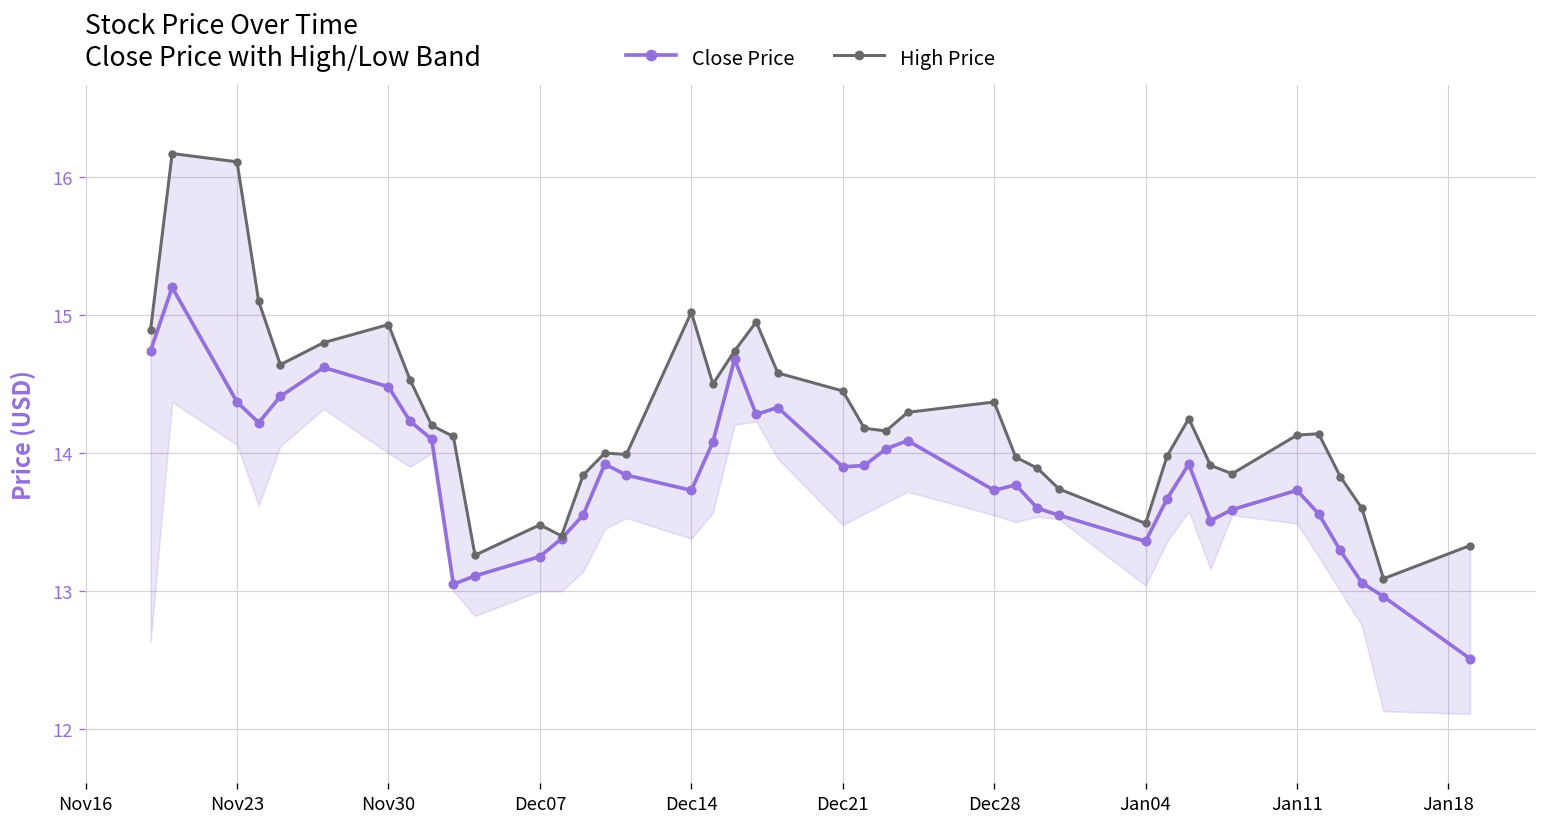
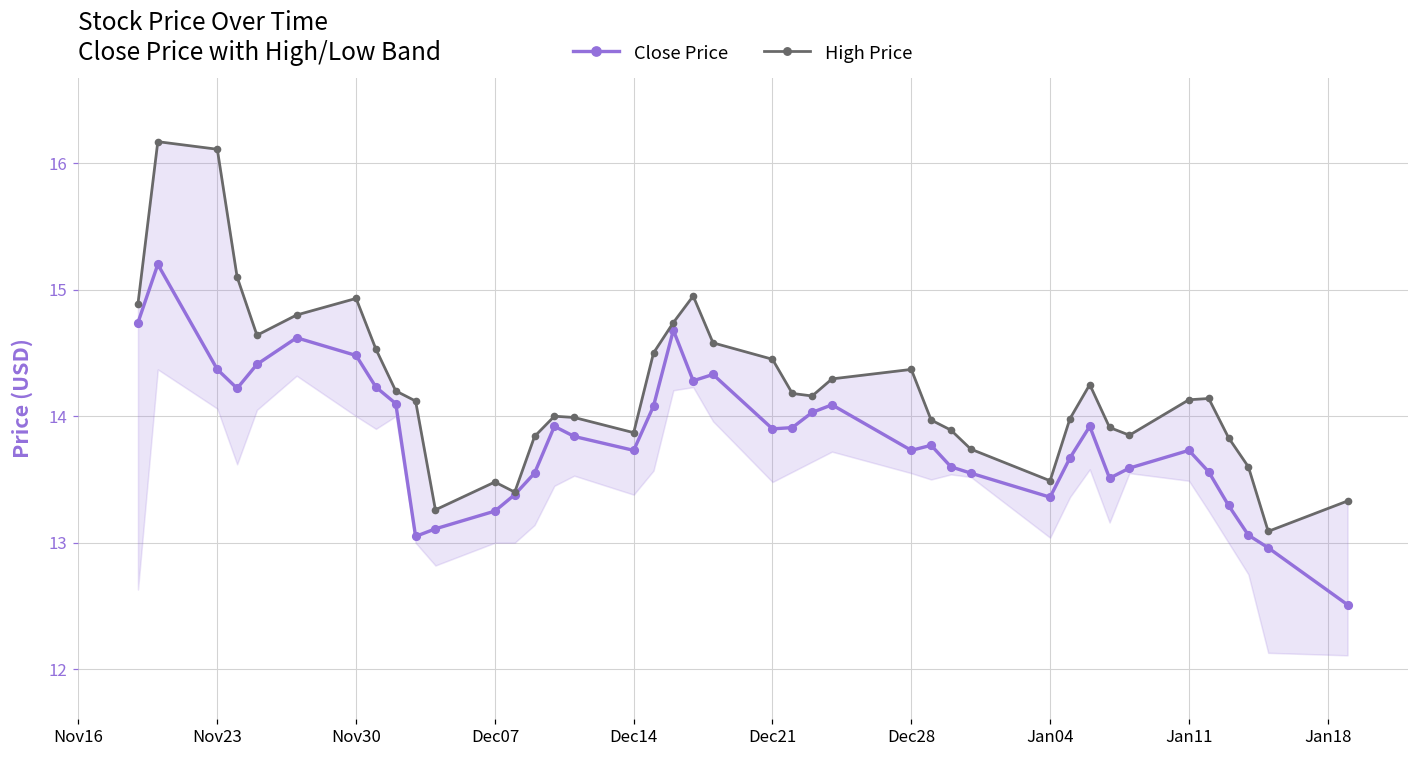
  {
    "Close Price": {
      "Nov23": 14.37,
      "Nov30": 14.48,
      "Dec07": 13.25,
      "Dec14": 13.73,
      "Dec21": 13.90,
      "Dec28": 13.73,
      "Jan04": 13.36,
      "Jan11": 13.73
    },
    "High Price": {
      "Nov23": 16.11,
      "Nov30": 14.93,
      "Dec07": 13.48,
-     "Dec14": 15.02,
+     "Dec14": 13.87,
      "Dec21": 14.45,
      "Dec28": 14.37,
      "Jan04": 13.49,
      "Jan11": 14.13
    }
  }
